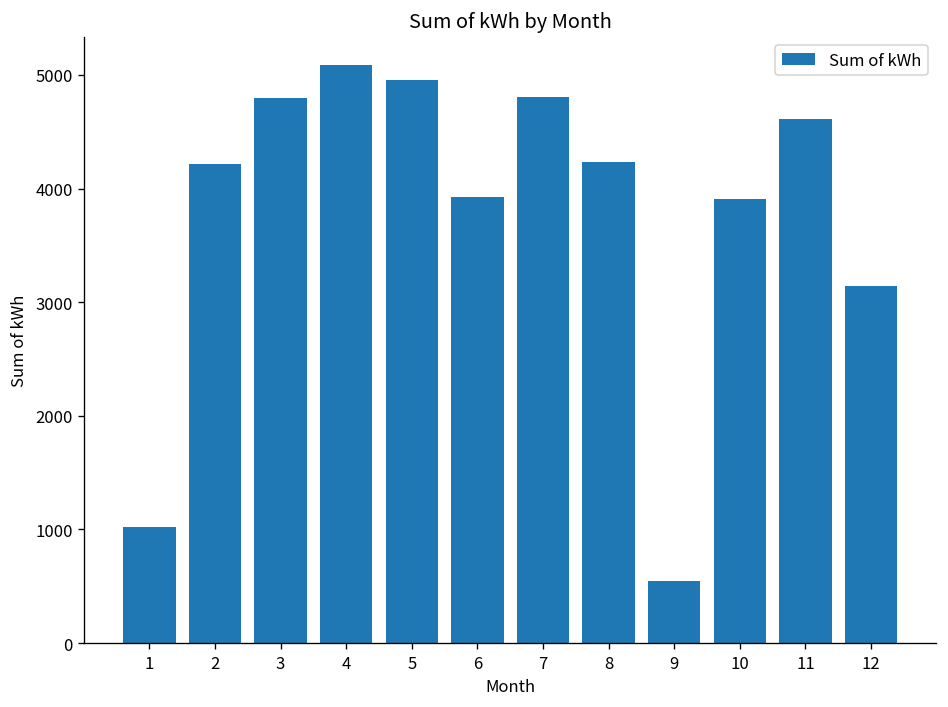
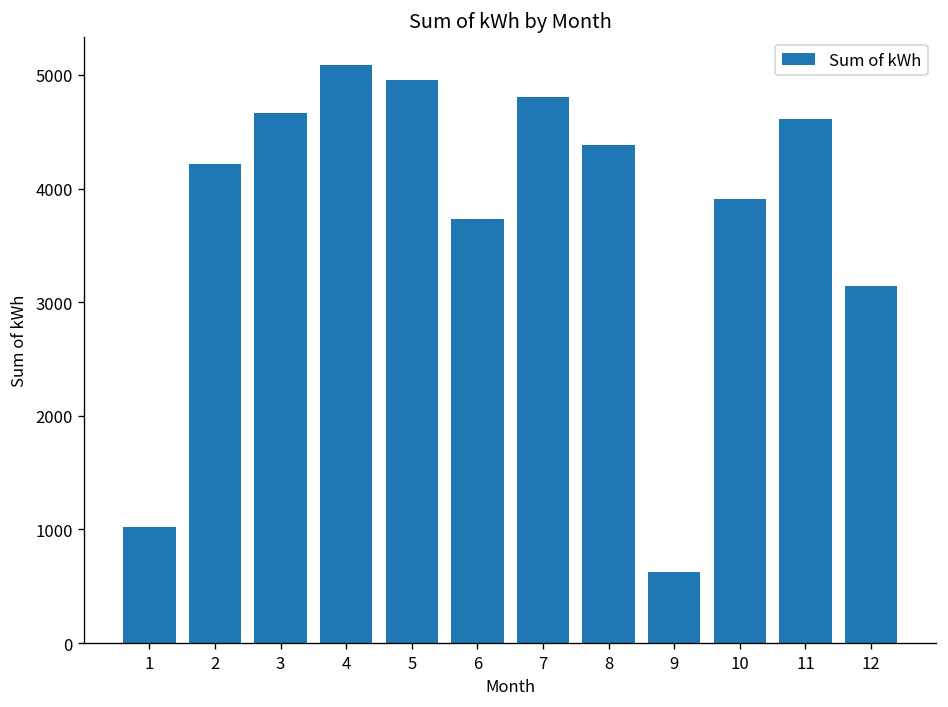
  {
    "1": 1000,
    "2": 4200,
-   "3": 4800,
+   "3": 4700,
    "4": 5100,
    "5": 5000,
-   "6": 3900,
+   "6": 3700,
    "7": 4800,
-   "8": 4200,
-   "9": 500,
+   "8": 4400,
+   "9": 600,
    "10": 3900,
    "11": 4600,
    "12": 3100
  }
